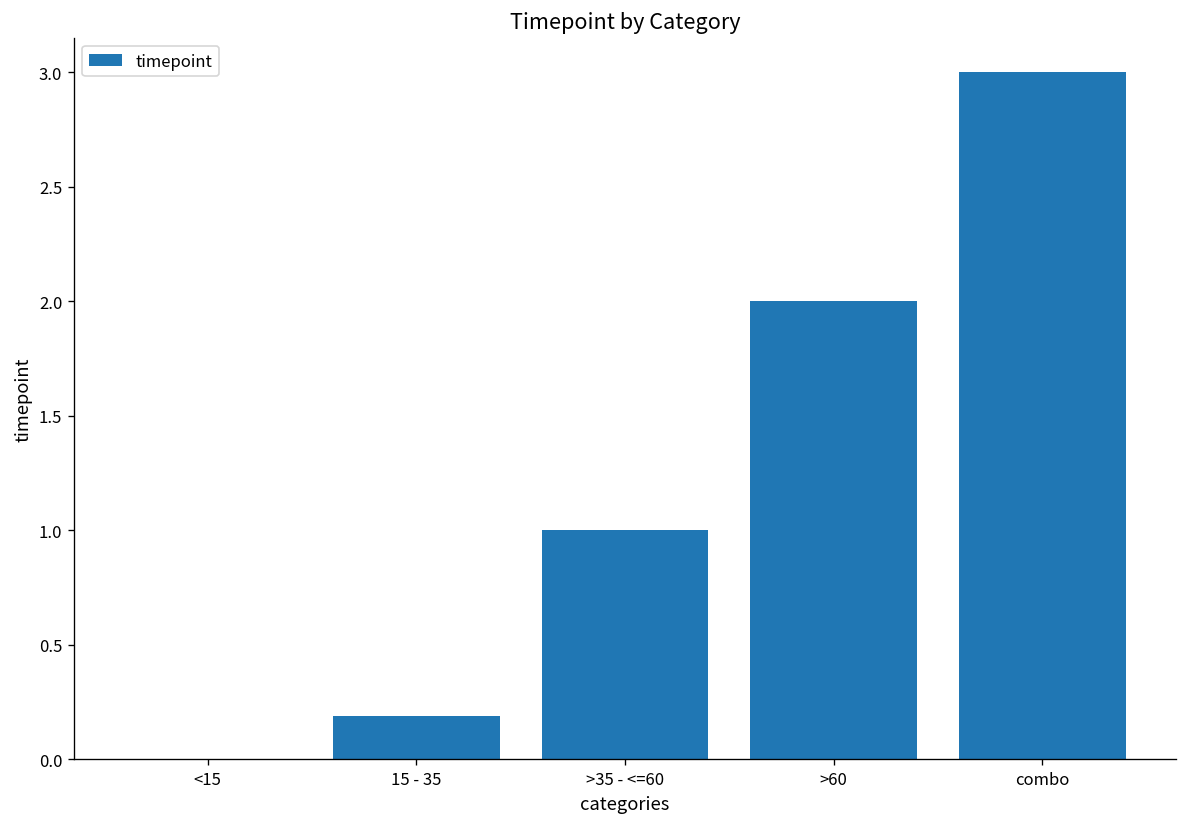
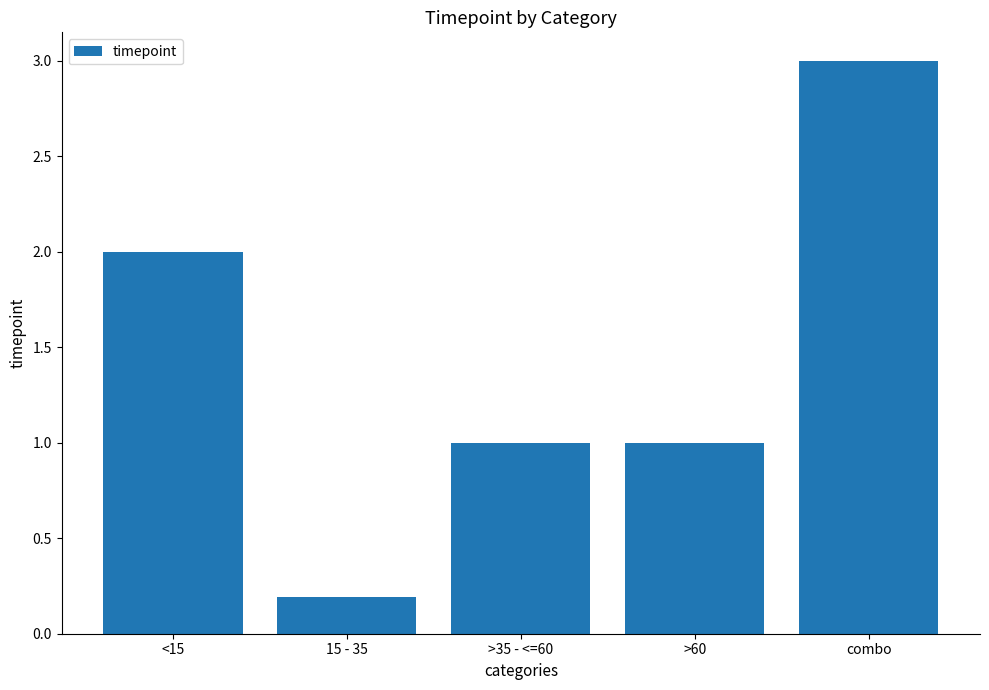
  {
-   "<15": 0,
+   "<15": 2,
    "15 - 35": 0.19,
    ">35 - <=60": 1,
-   ">60": 2,
+   ">60": 1,
    "combo": 3
  }
